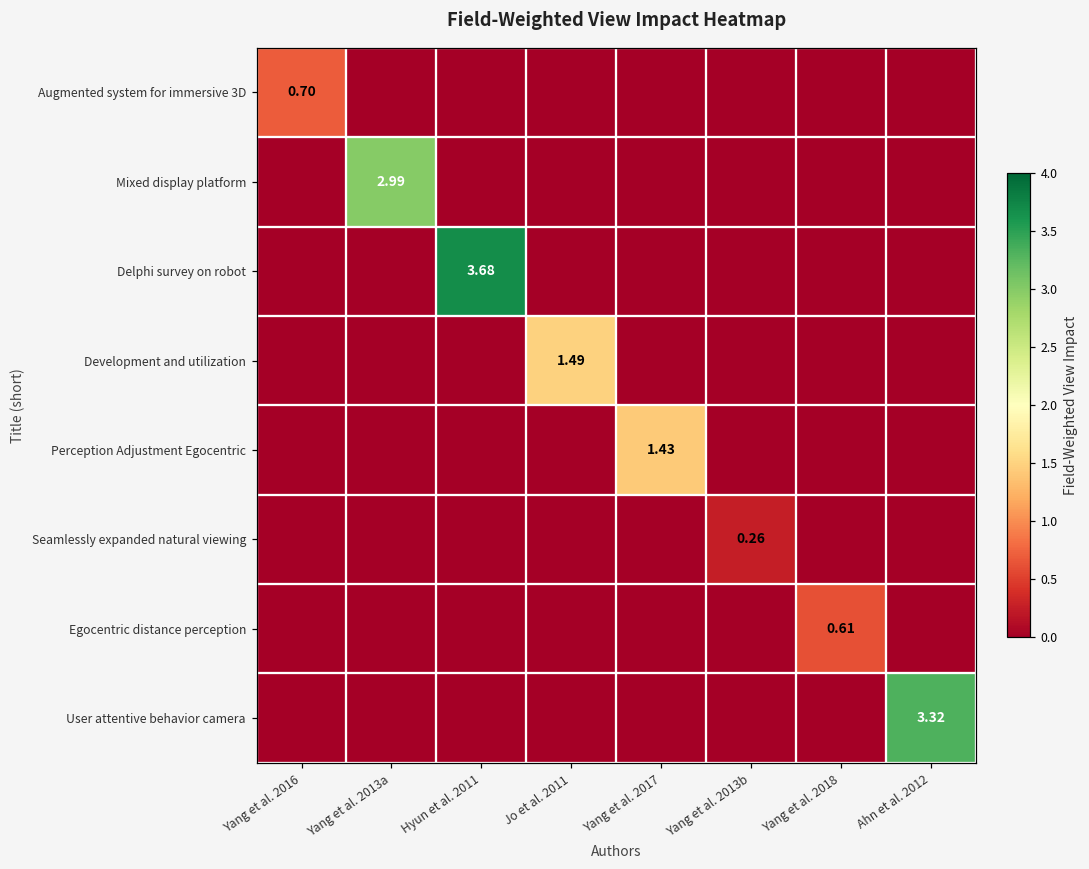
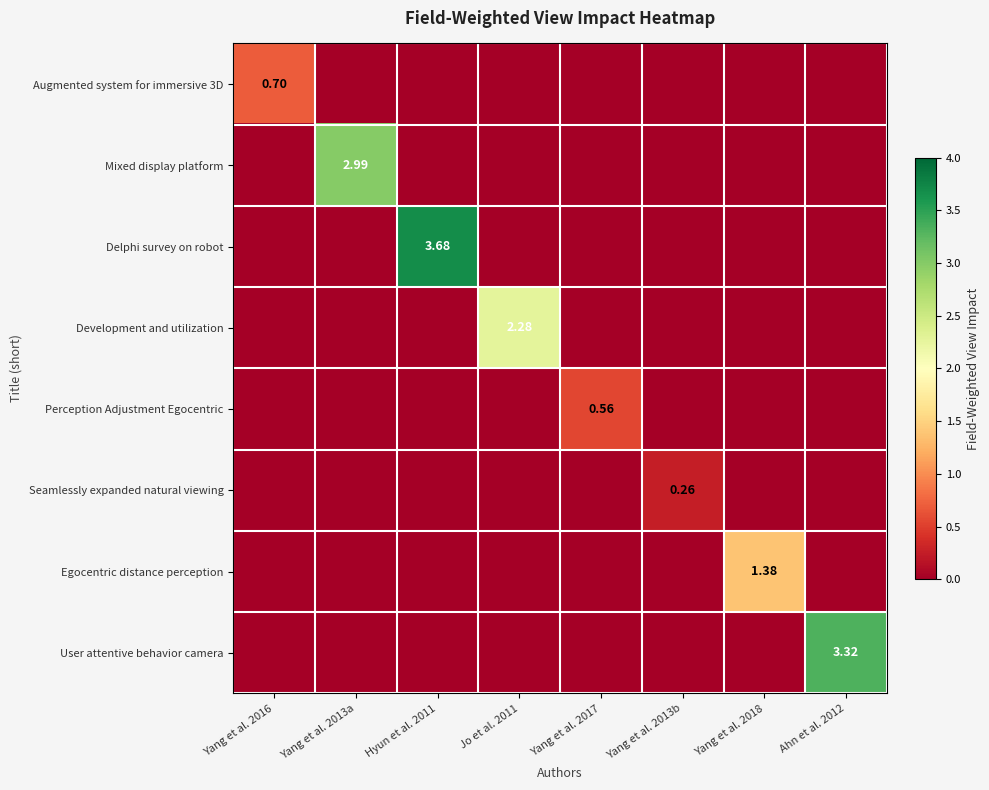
  {
    "Augmented system for immersive 3D": {
      "Yang et al. 2016": 0.70
    },
    "Mixed display platform": {
      "Yang et al. 2013a": 2.99
    },
    "Delphi survey on robot": {
      "Hyun et al. 2011": 3.68
    },
    "Development and utilization": {
-     "Jo et al. 2011": 1.49
+     "Jo et al. 2011": 2.28
    },
    "Perception Adjustment Egocentric": {
-     "Yang et al. 2017": 1.43
+     "Yang et al. 2017": 0.56
    },
    "Seamlessly expanded natural viewing": {
      "Yang et al. 2013b": 0.26
    },
    "Egocentric distance perception": {
-     "Yang et al. 2018": 0.61
+     "Yang et al. 2018": 1.38
    },
    "User attentive behavior camera": {
      "Ahn et al. 2012": 3.32
    }
  }
